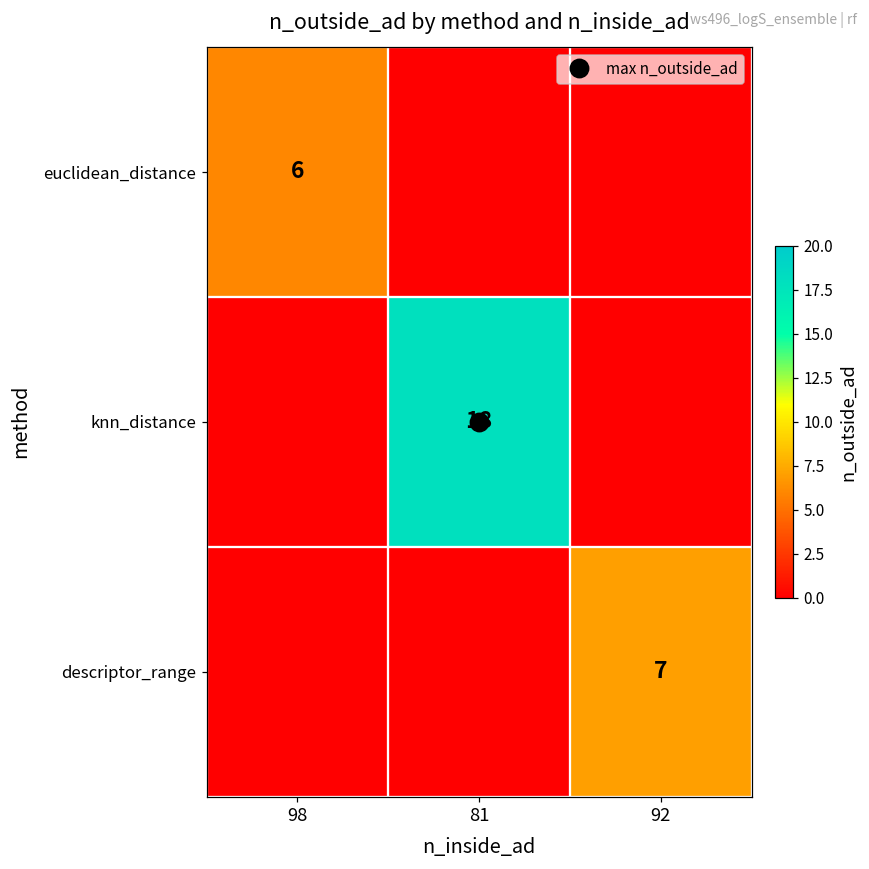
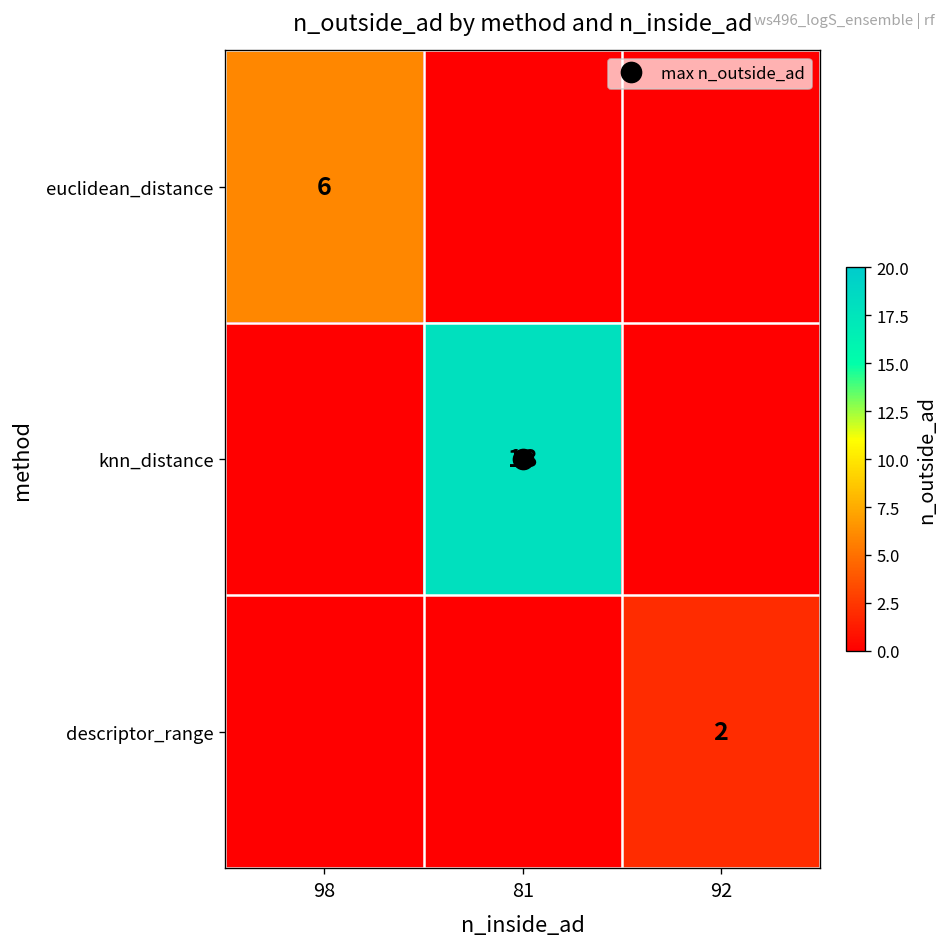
  {
    "euclidean_distance": {
      "98": 6
    },
    "descriptor_range": {
-     "92": 7
+     "92": 2
    }
  }
